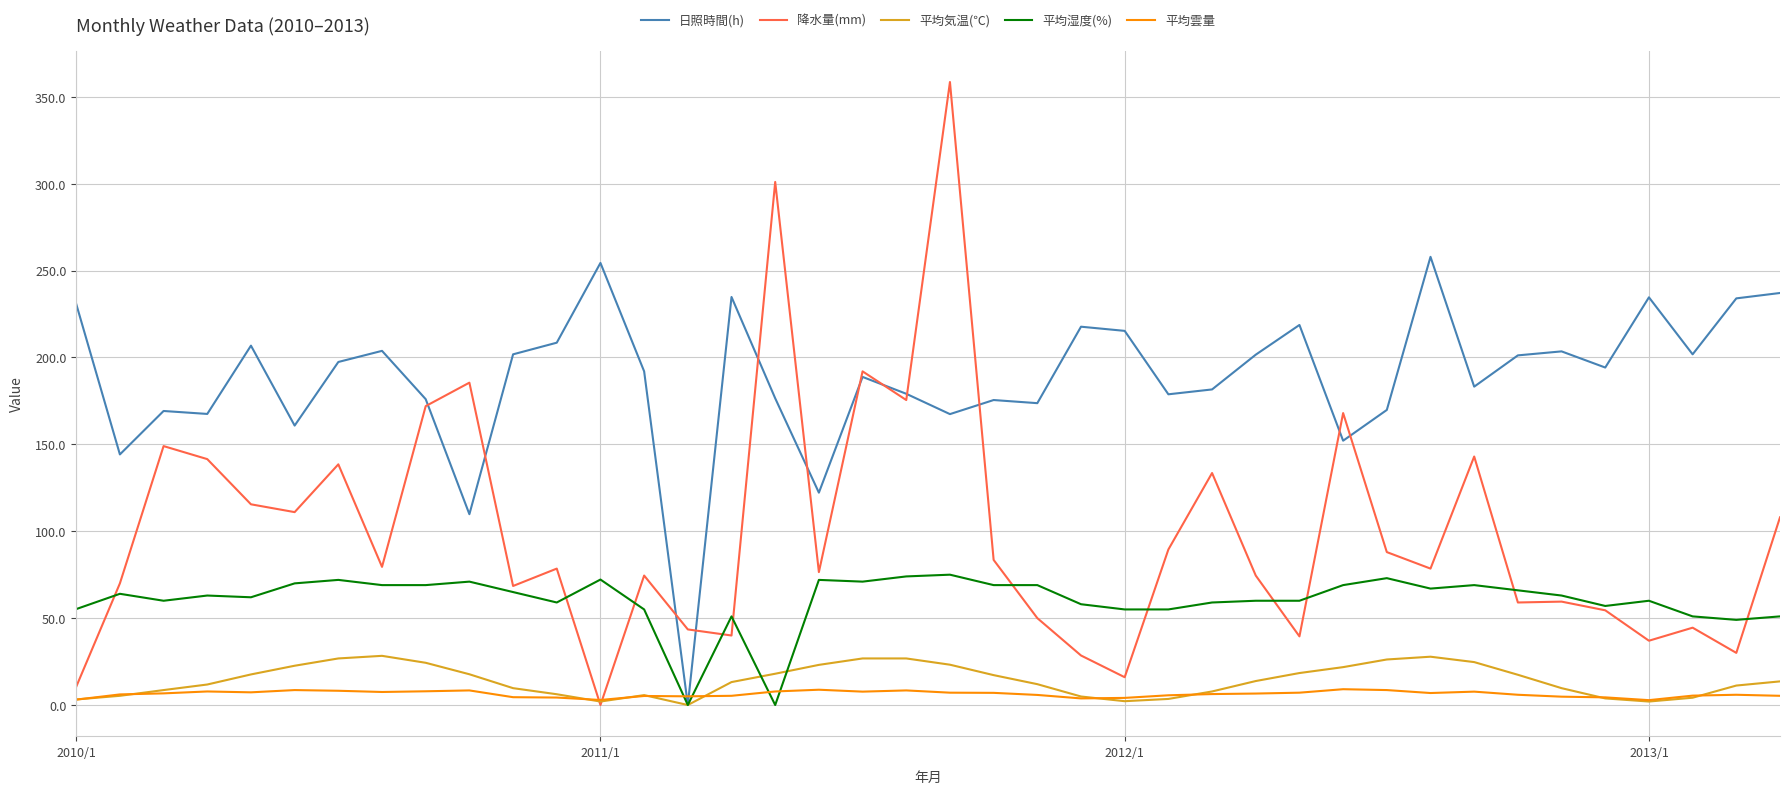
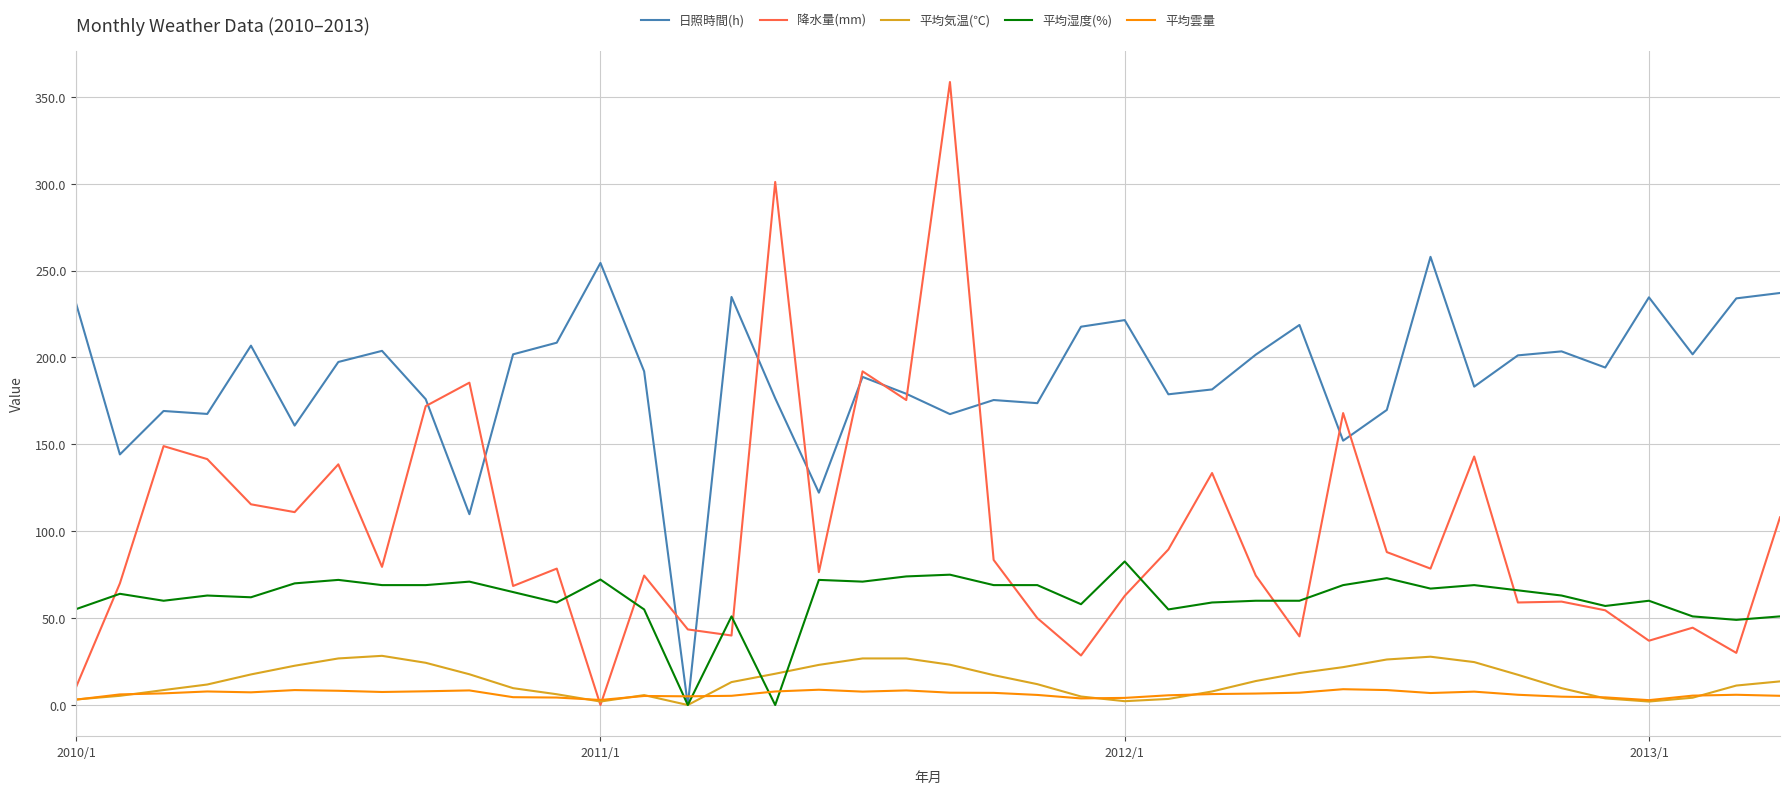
  {
    "日照時間(h)": {
      "2010/1": 231,
      "2011/1": 254,
-     "2012/1": 215,
+     "2012/1": 222,
      "2013/1": 235
    },
    "降水量(mm)": {
      "2010/1": 11,
      "2011/1": 0,
-     "2012/1": 16,
+     "2012/1": 63,
      "2013/1": 37
    },
    "平均湿度(%)": {
      "2010/1": 55,
      "2011/1": 72,
-     "2012/1": 55,
+     "2012/1": 83,
      "2013/1": 60
    }
  }
